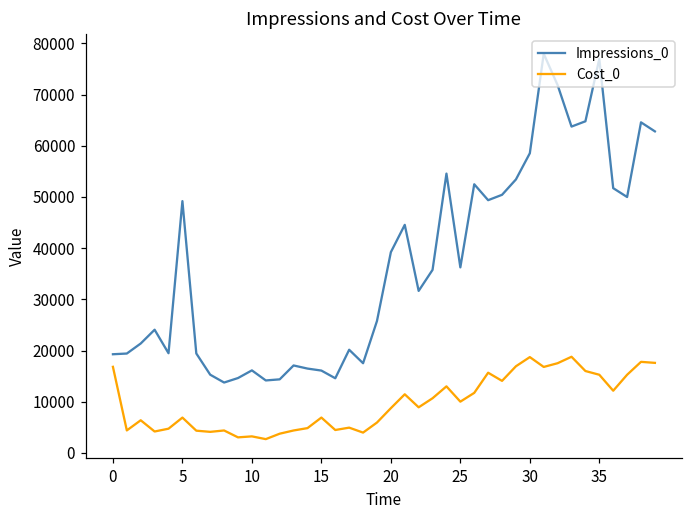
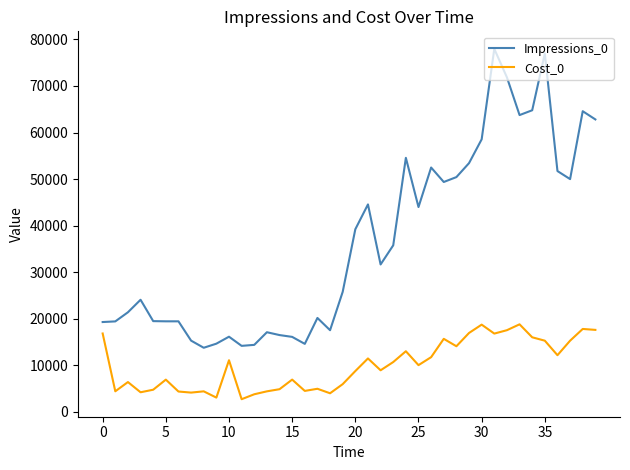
  {
    "Impressions_0": {
      "0": 19000,
-     "5": 49000,
+     "5": 19000,
      "10": 16000,
      "15": 16000,
      "20": 39000,
-     "25": 36000,
+     "25": 44000,
      "30": 59000
    },
    "Cost_0": {
      "0": 17000,
      "5": 7000,
-     "10": 3000,
+     "10": 11000,
      "15": 7000,
      "20": 9000,
      "25": 10000,
      "30": 19000,
      "35": 15000
    }
  }
